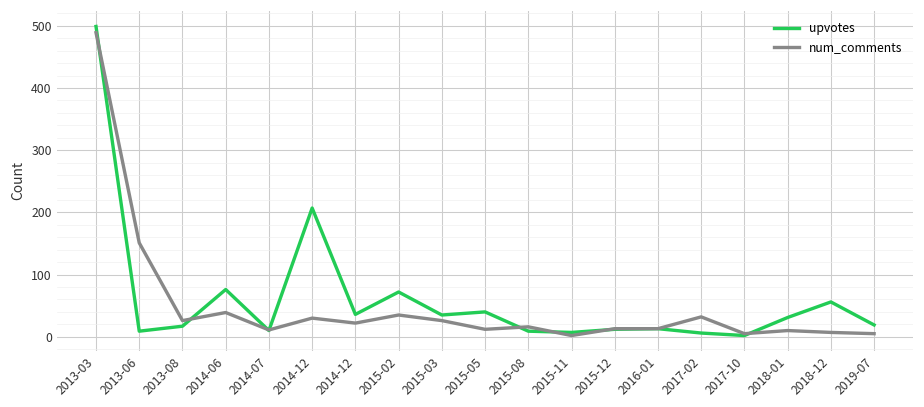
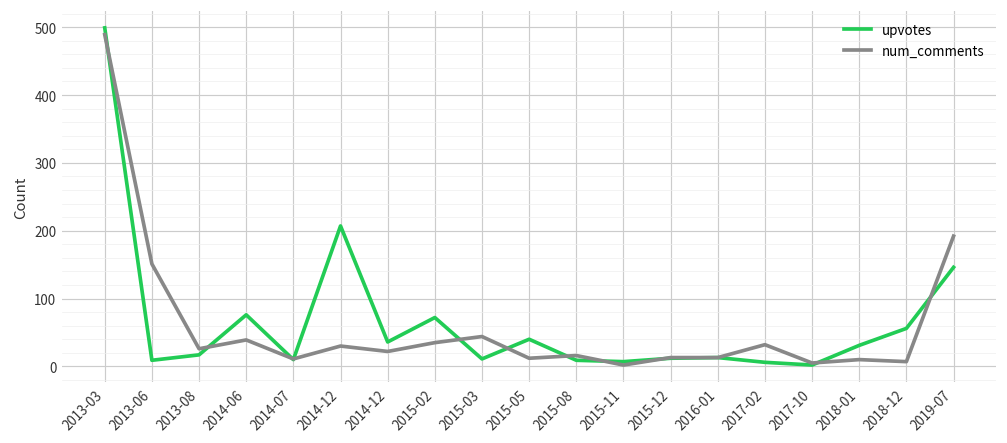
  {
    "upvotes": {
      "2013-03": 500,
      "2013-06": 10,
      "2013-08": 20,
      "2014-06": 80,
      "2015-02": 70,
-     "2015-03": 40,
+     "2015-03": 10,
      "2015-05": 40,
      "2015-08": 10,
      "2015-11": 10,
      "2017-02": 10,
      "2018-01": 30,
      "2018-12": 60,
-     "2019-07": 20
+     "2019-07": 150
    },
    "num_comments": {
      "2013-03": 490,
      "2013-06": 150,
      "2013-08": 30,
      "2014-06": 40,
      "2015-02": 40,
-     "2015-03": 30,
+     "2015-03": 40,
      "2015-05": 10,
      "2015-08": 20,
      "2015-11": 0,
      "2017-02": 30,
      "2018-01": 10,
      "2018-12": 10,
-     "2019-07": 10
+     "2019-07": 190
    }
  }
